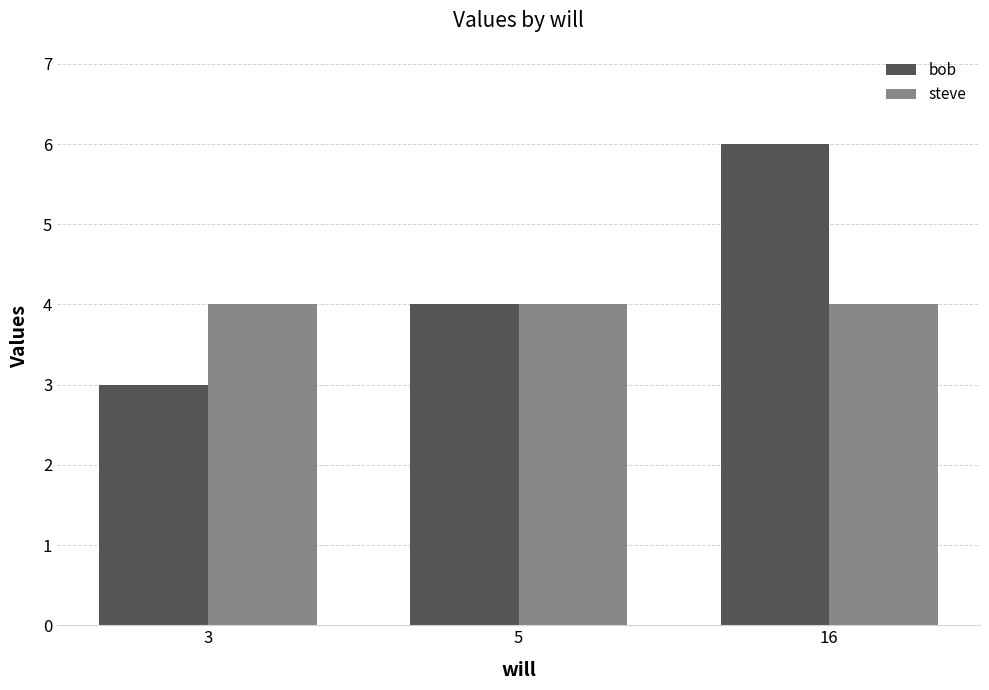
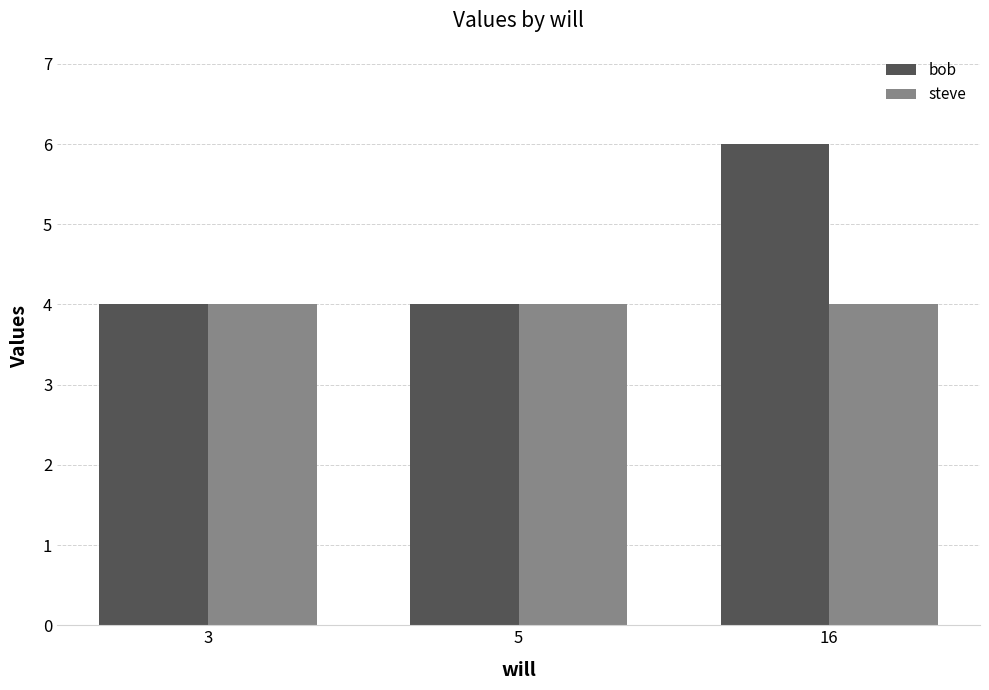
  {
    "bob": {
-     "3": 3,
+     "3": 4,
      "5": 4,
      "16": 6
    },
    "steve": {
      "3": 4,
      "5": 4,
      "16": 4
    }
  }
